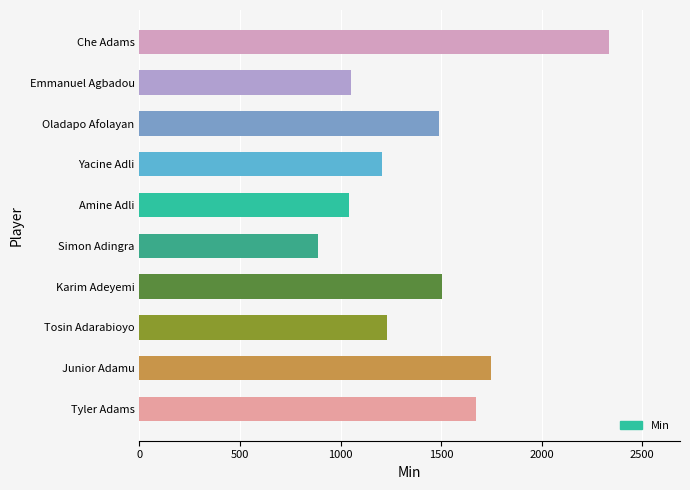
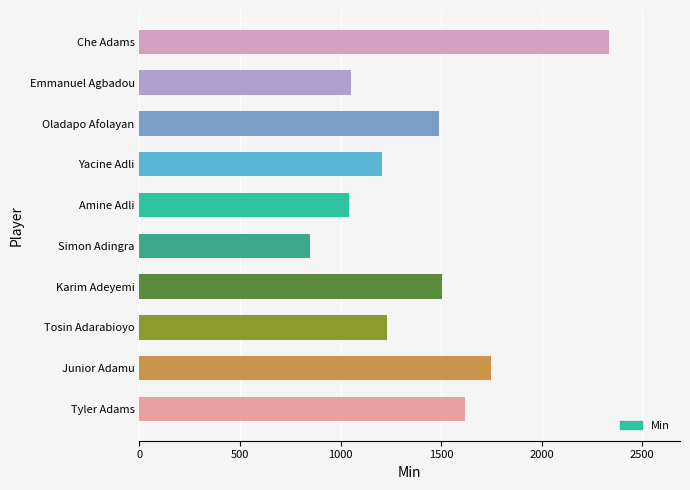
  {
    "Che Adams": 2340,
    "Emmanuel Agbadou": 1050,
    "Oladapo Afolayan": 1490,
    "Yacine Adli": 1210,
    "Amine Adli": 1040,
-   "Simon Adingra": 890,
+   "Simon Adingra": 850,
    "Karim Adeyemi": 1510,
    "Tosin Adarabioyo": 1230,
    "Junior Adamu": 1750,
-   "Tyler Adams": 1670
+   "Tyler Adams": 1620
  }
